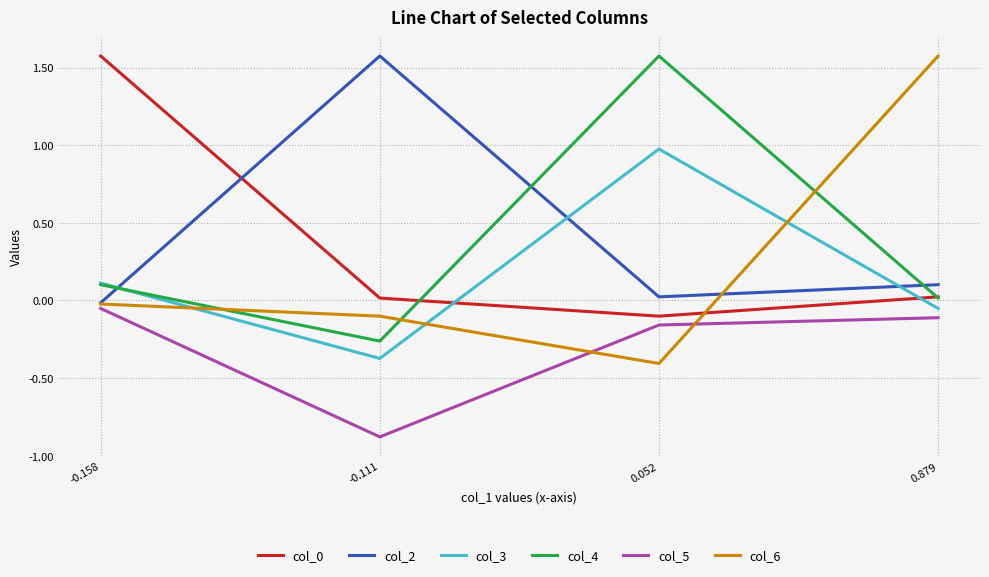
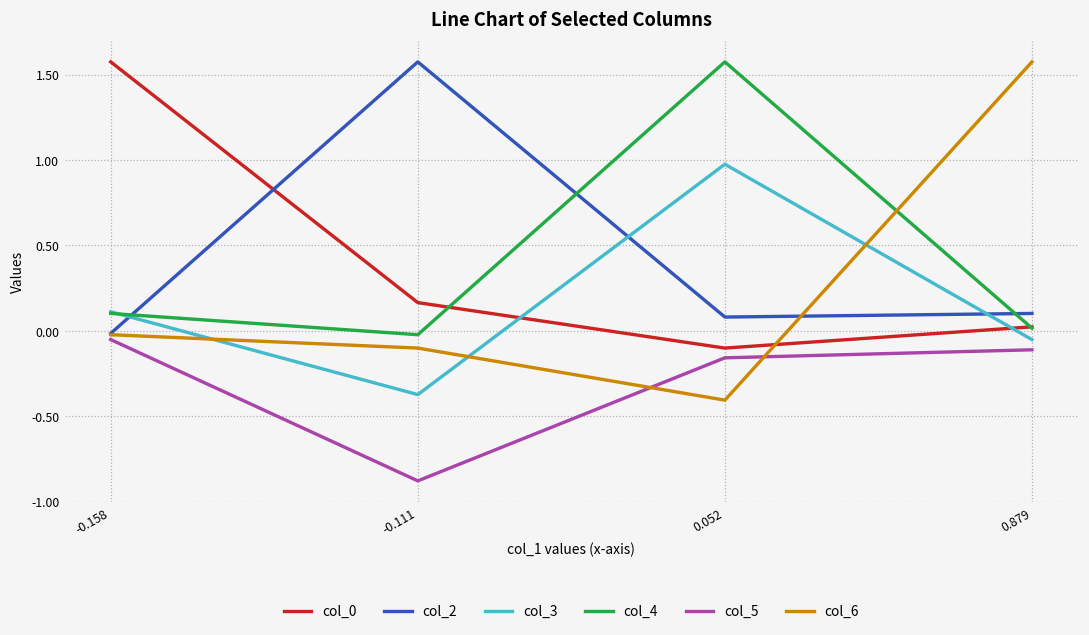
  {
    "col_0": {
      "-0.158": 1.57,
-     "-0.111": 0.02,
+     "-0.111": 0.16,
      "0.052": -0.10
    },
    "col_2": {
      "-0.111": 1.57,
-     "0.052": 0.02,
+     "0.052": 0.08,
      "0.879": 0.10
    },
    "col_3": {
      "-0.111": -0.37,
      "0.052": 0.98,
      "0.879": -0.05
    },
    "col_4": {
-     "-0.111": -0.26,
+     "-0.111": -0.02,
      "0.052": 1.57
    },
    "col_5": {
      "-0.158": -0.05,
      "-0.111": -0.88,
      "0.052": -0.16,
      "0.879": -0.11
    },
    "col_6": {
      "-0.111": -0.10,
      "0.052": -0.41,
      "0.879": 1.57
    }
  }
